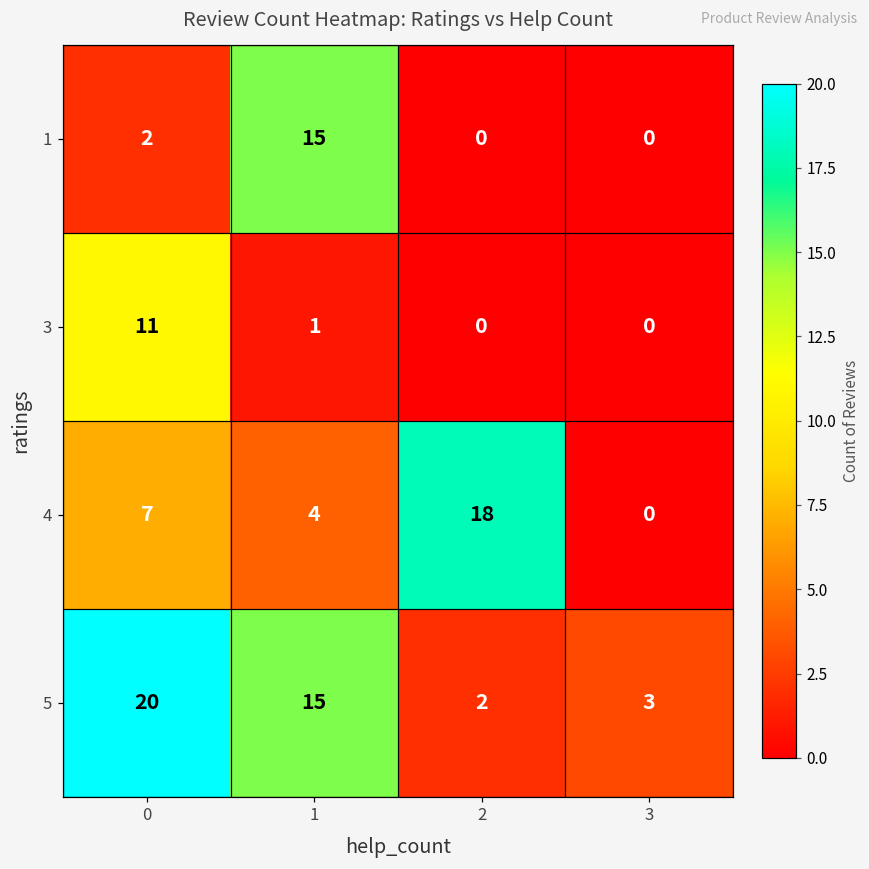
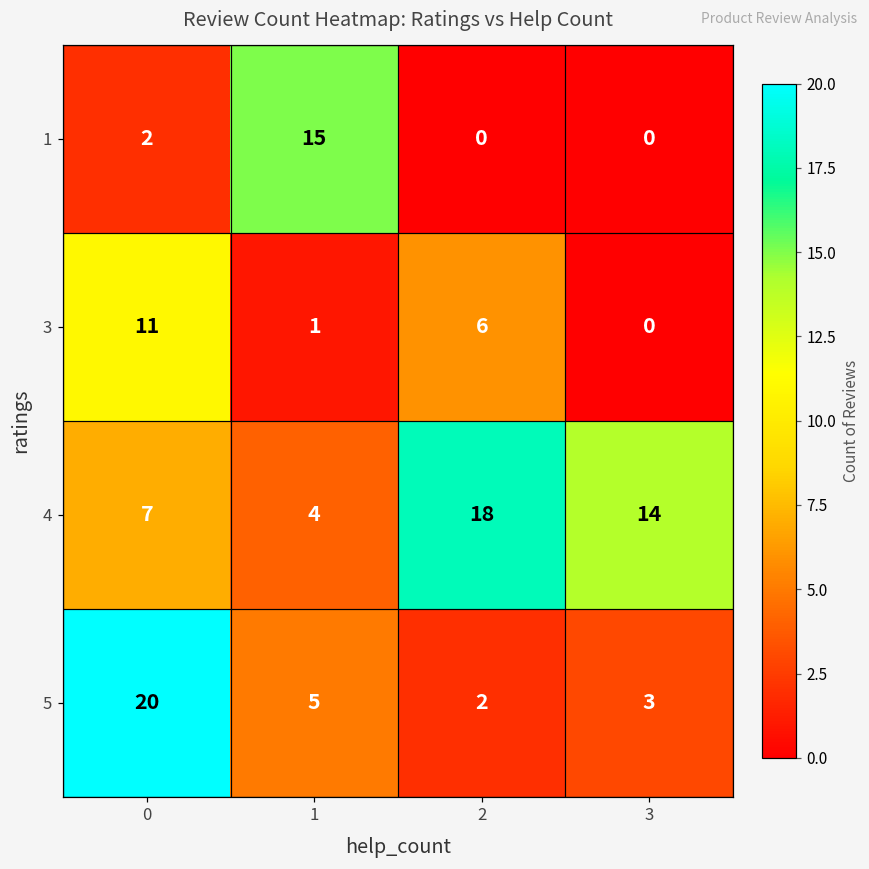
  {
    "1": {
      "0": 2,
      "1": 15,
      "2": 0,
      "3": 0
    },
    "3": {
      "0": 11,
      "1": 1,
-     "2": 0,
+     "2": 6,
      "3": 0
    },
    "4": {
      "0": 7,
      "1": 4,
      "2": 18,
-     "3": 0
+     "3": 14
    },
    "5": {
      "0": 20,
-     "1": 15,
+     "1": 5,
      "2": 2,
      "3": 3
    }
  }
